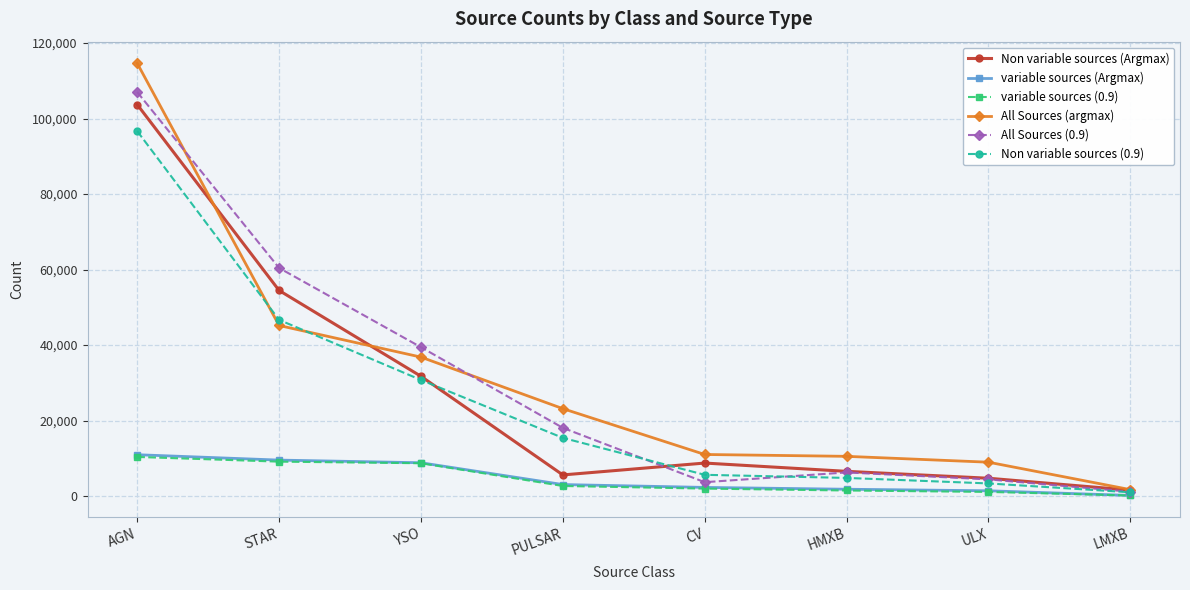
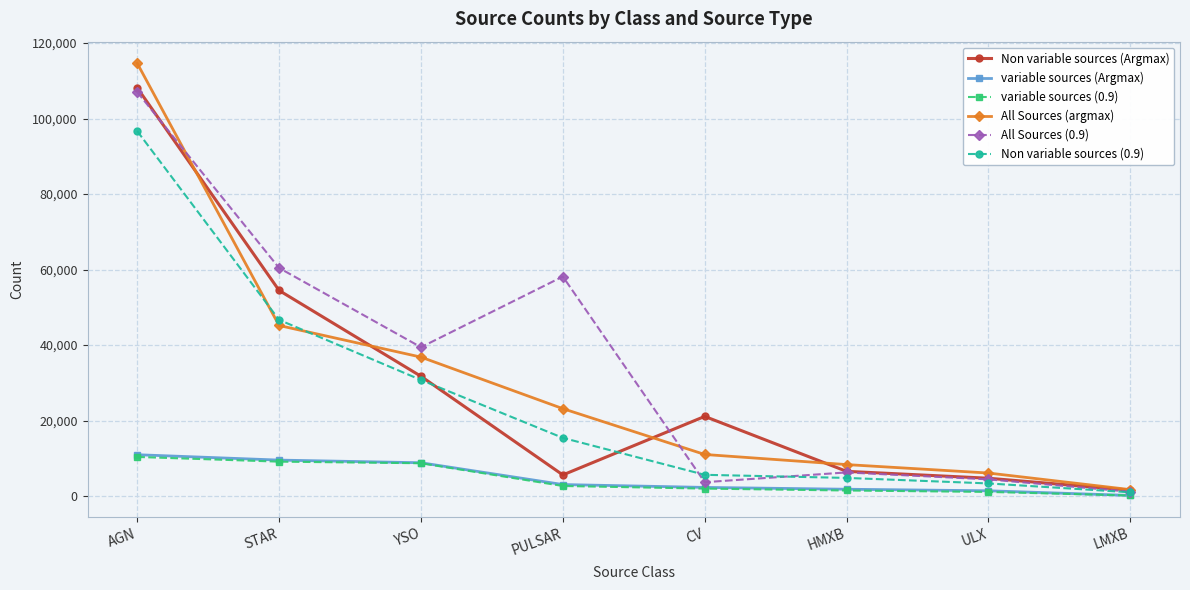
  {
    "Non variable sources (Argmax)": {
-     "AGN": "104,000",
+     "AGN": "108,000",
      "STAR": "54,000",
      "YSO": "32,000",
      "PULSAR": "6,000",
-     "CV": "9,000"
+     "CV": "21,000"
    },
    "All Sources (argmax)": {
      "AGN": "115,000",
      "STAR": "45,000",
      "YSO": "37,000",
      "PULSAR": "23,000",
      "CV": "11,000",
-     "HMXB": "11,000",
-     "ULX": "9,000"
+     "HMXB": "8,000",
+     "ULX": "6,000"
    },
    "All Sources (0.9)": {
      "AGN": "107,000",
      "STAR": "60,000",
      "YSO": "39,000",
-     "PULSAR": "18,000",
+     "PULSAR": "58,000",
      "CV": "4,000"
    }
  }
